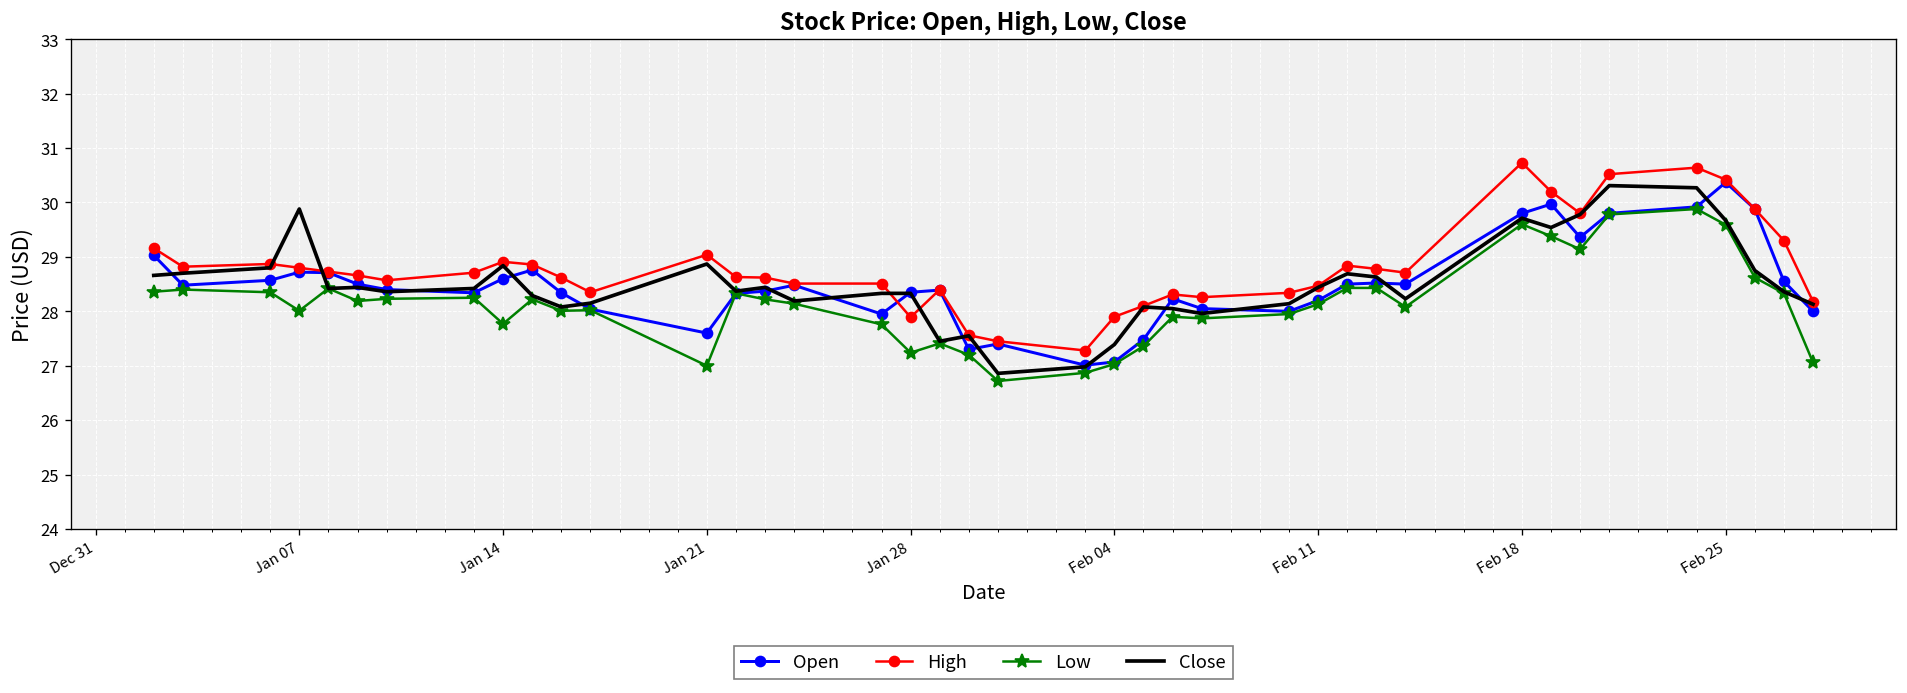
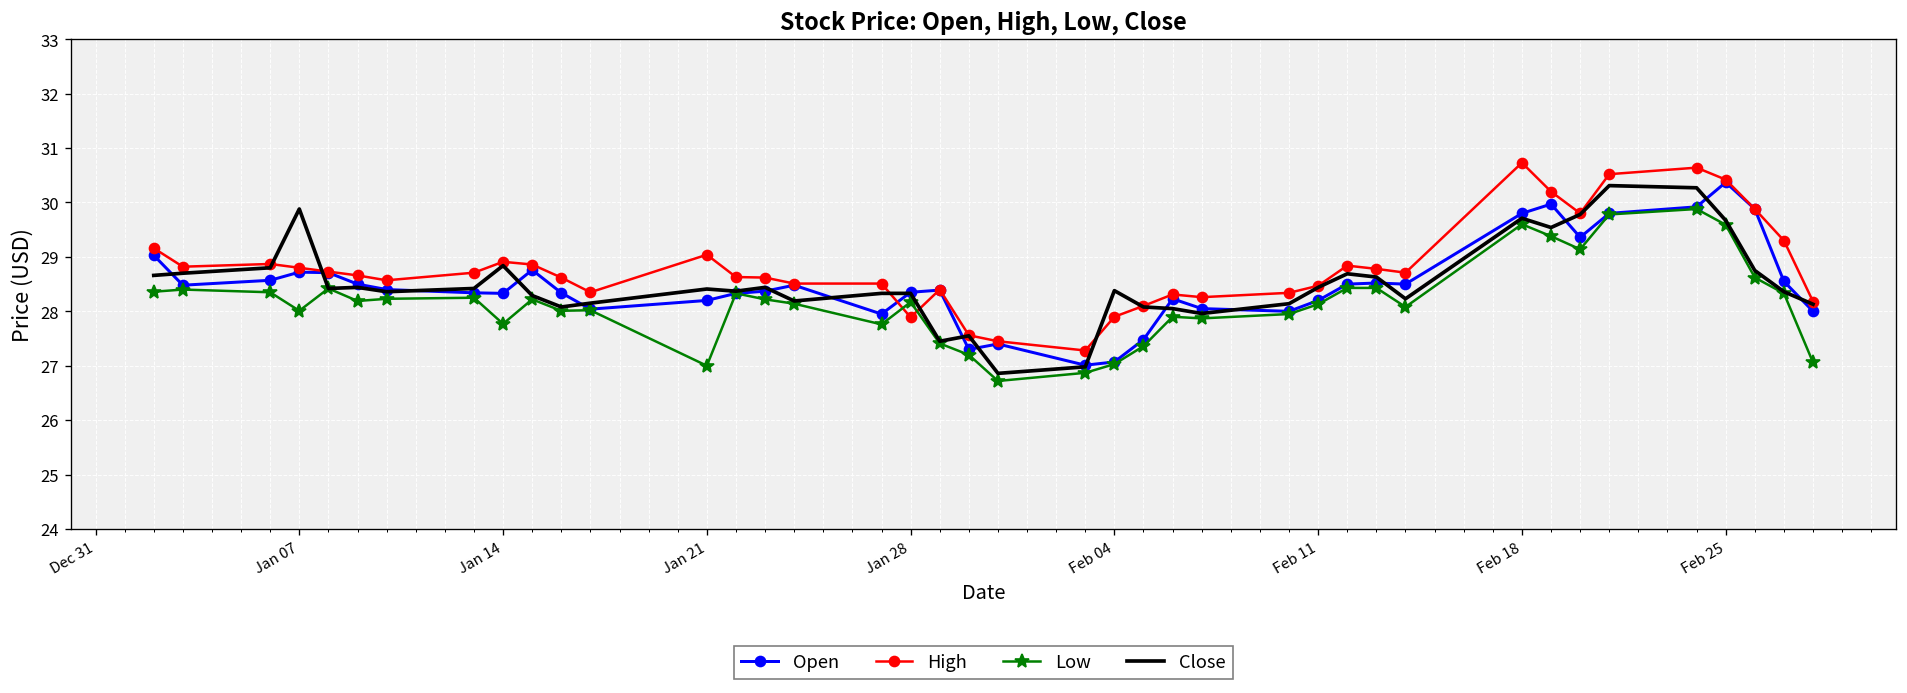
  {
    "Open": {
      "Jan 07": 28.7,
-     "Jan 14": 28.6,
-     "Jan 21": 27.6,
+     "Jan 14": 28.3,
+     "Jan 21": 28.2,
      "Feb 11": 28.2,
      "Feb 18": 29.8
    },
    "High": {
      "Jan 07": 28.8,
      "Jan 14": 28.9,
      "Jan 21": 29.0,
      "Jan 28": 27.9,
      "Feb 04": 27.9,
      "Feb 18": 30.7
    },
    "Low": {
      "Jan 07": 28.0,
      "Jan 14": 27.8,
      "Jan 21": 27.0,
-     "Jan 28": 27.2,
+     "Jan 28": 28.2,
      "Feb 11": 28.1,
      "Feb 18": 29.6,
      "Feb 25": 29.6
    },
    "Close": {
      "Jan 07": 29.9,
      "Jan 14": 28.8,
-     "Jan 21": 28.9,
-     "Feb 04": 27.4,
+     "Jan 21": 28.4,
+     "Feb 04": 28.4,
      "Feb 18": 29.7,
      "Feb 25": 29.7
    }
  }
